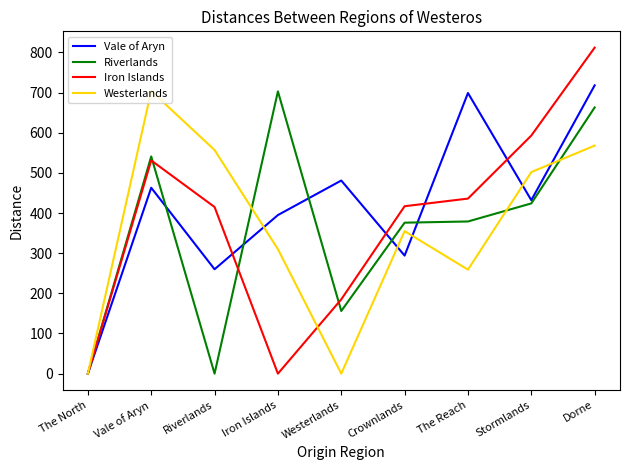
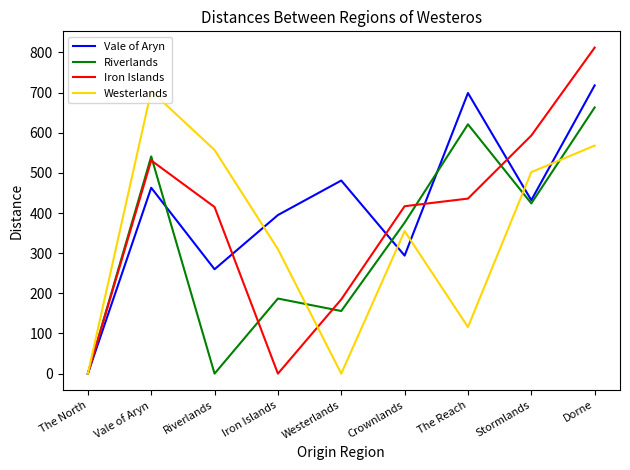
  {
    "Vale of Aryn": {
      "Vale of Aryn": 460,
      "Riverlands": 260,
      "Iron Islands": 400,
      "Westerlands": 480,
      "Crownlands": 290,
      "The Reach": 700,
      "Stormlands": 430,
      "Dorne": 720
    },
    "Riverlands": {
      "Vale of Aryn": 540,
      "Riverlands": 0,
-     "Iron Islands": 700,
+     "Iron Islands": 190,
      "Westerlands": 160,
      "Crownlands": 380,
-     "The Reach": 380,
+     "The Reach": 620,
      "Stormlands": 420,
      "Dorne": 660
    },
    "Iron Islands": {
      "Vale of Aryn": 530,
      "Riverlands": 420,
      "Iron Islands": 0,
      "Westerlands": 190,
      "Crownlands": 420,
      "The Reach": 440,
      "Stormlands": 590,
      "Dorne": 810
    },
    "Westerlands": {
      "Riverlands": 560,
      "Iron Islands": 310,
      "Westerlands": 0,
      "Crownlands": 360,
-     "The Reach": 260,
+     "The Reach": 120,
      "Stormlands": 500,
      "Dorne": 570
    }
  }
